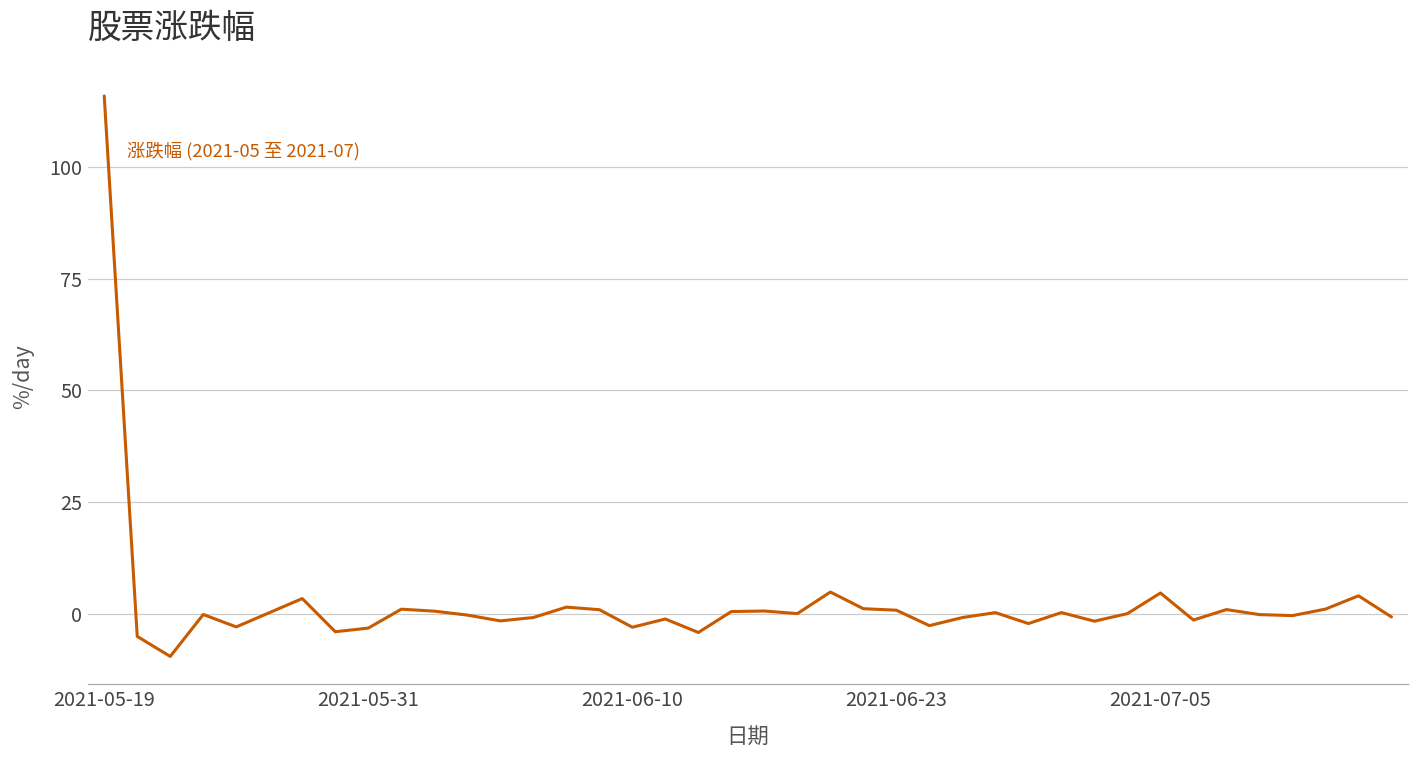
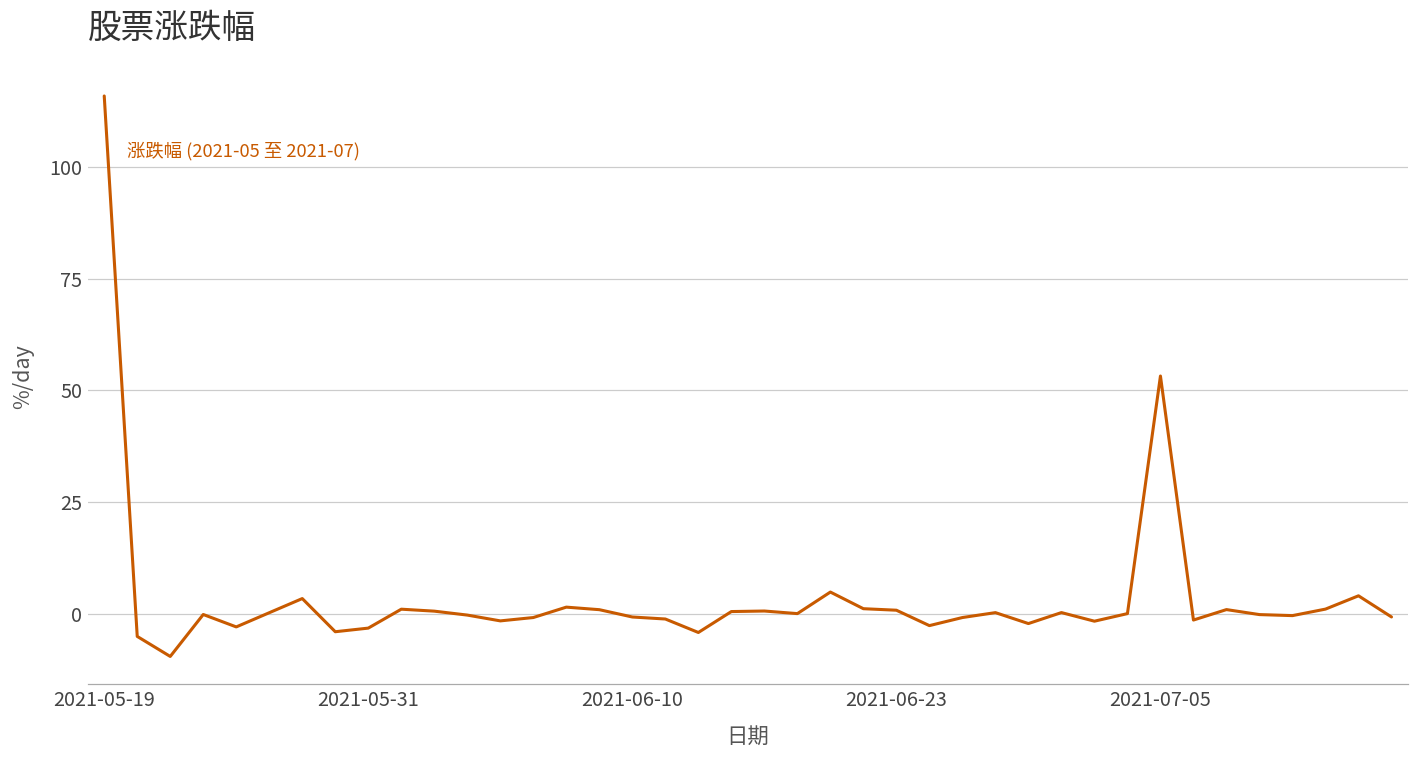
  {
    "2021-05-19": 116,
    "2021-05-31": -3,
-   "2021-06-10": -3,
+   "2021-06-10": -1,
    "2021-06-23": 1,
-   "2021-07-05": 5
+   "2021-07-05": 53
  }
